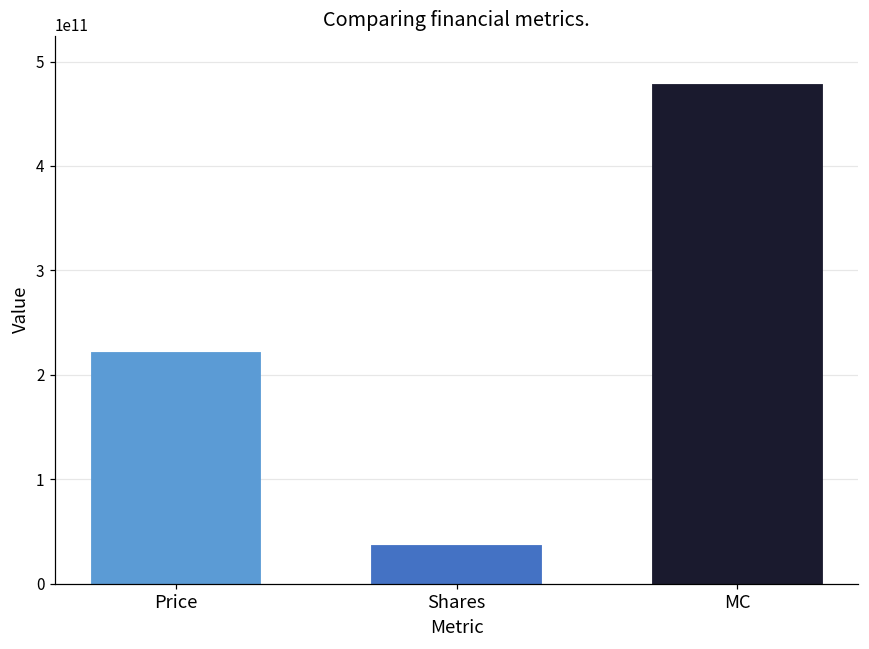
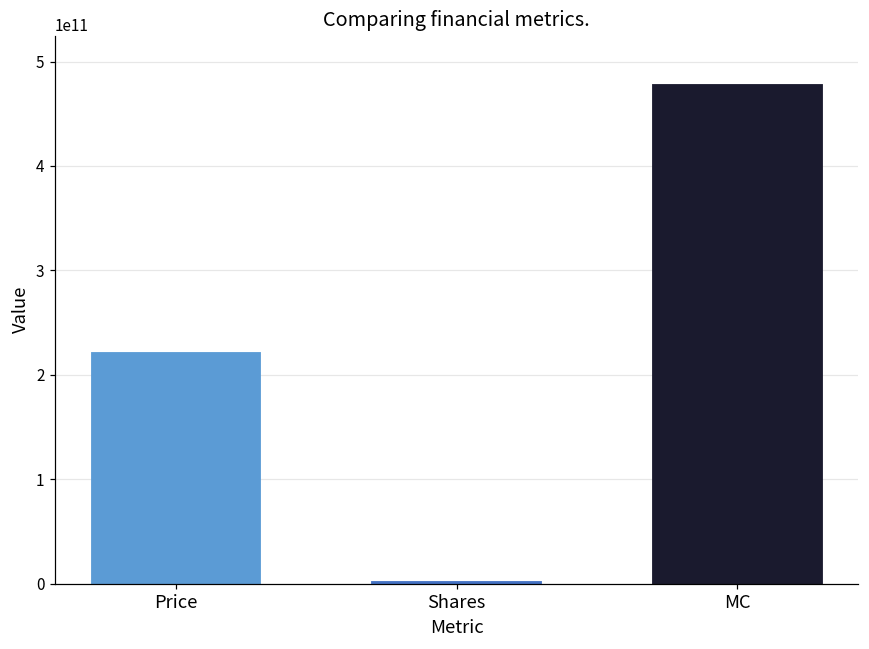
  {
    "Price": 220000000000,
-   "Shares": 40000000000,
+   "Shares": 0,
    "MC": 480000000000
  }
